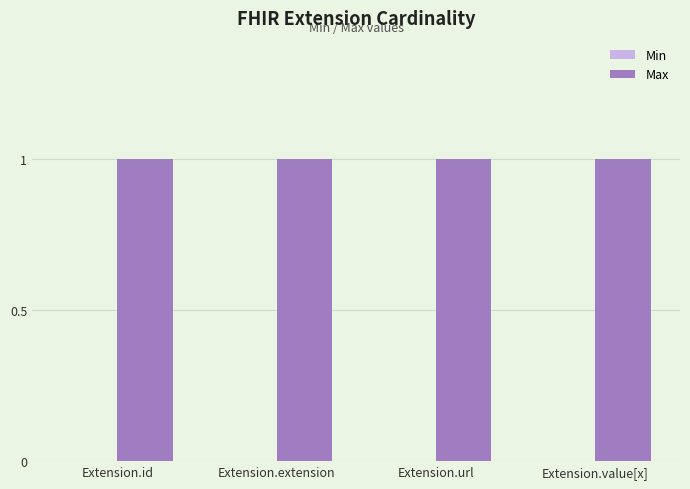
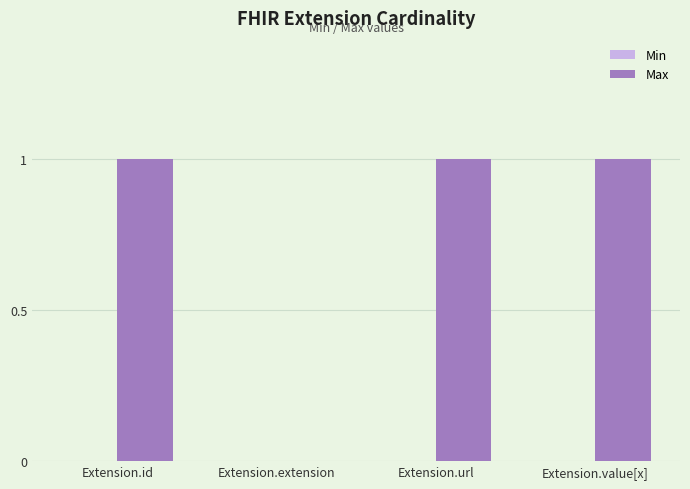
  {
    "Min": {
      "Extension.id": 0,
      "Extension.extension": 0,
      "Extension.url": 0,
      "Extension.value[x]": 0
    },
    "Max": {
      "Extension.id": 1,
-     "Extension.extension": 1,
+     "Extension.extension": 0,
      "Extension.url": 1,
      "Extension.value[x]": 1
    }
  }
